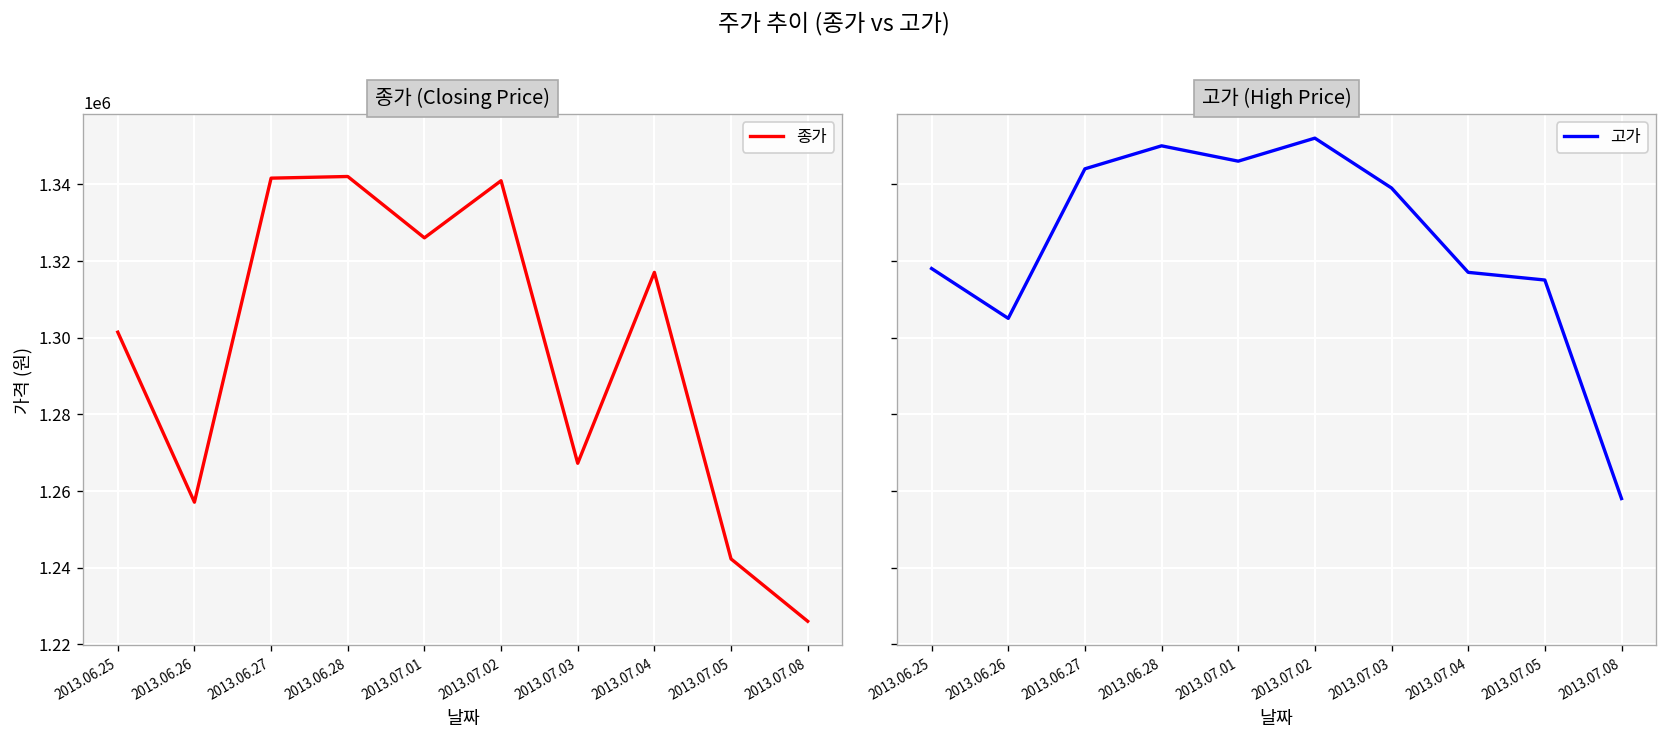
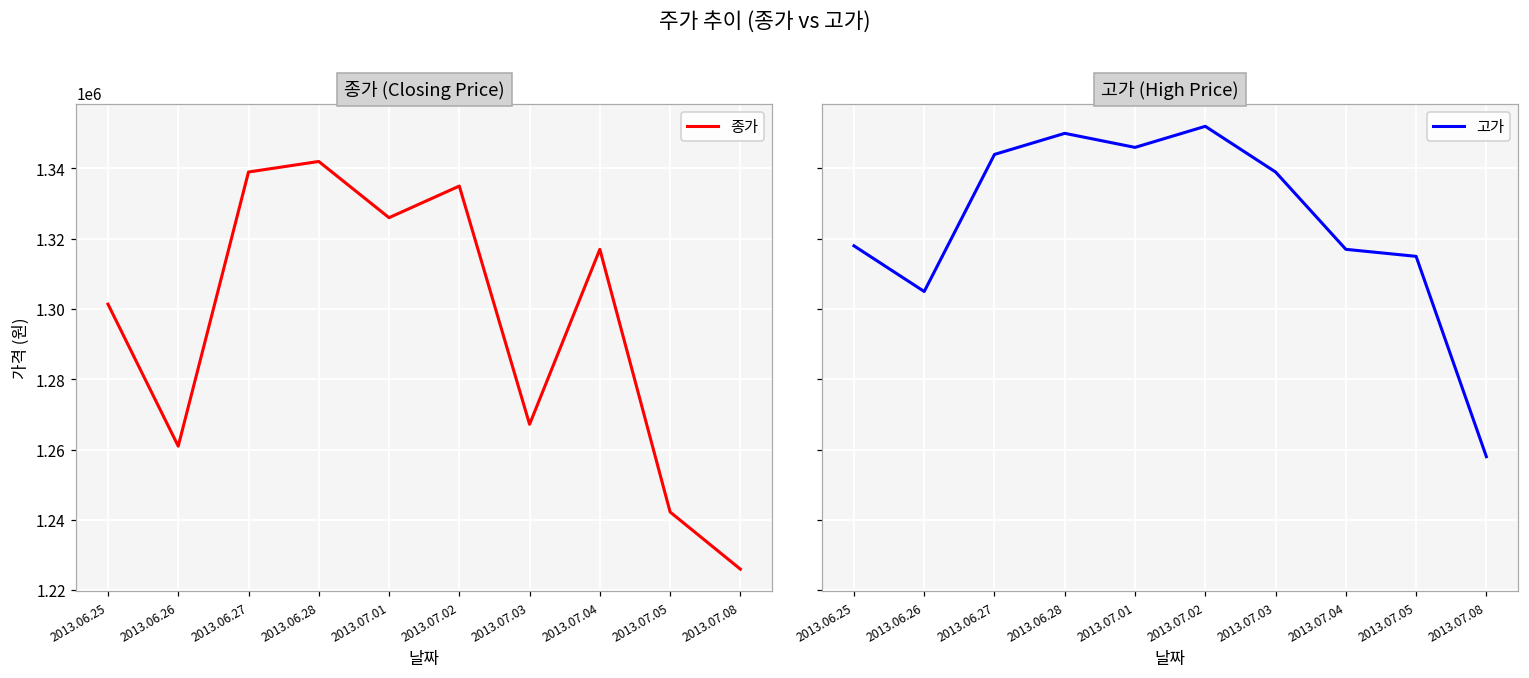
  {
    "종가 (Closing Price)": {
      "2013.06.25": 1301000,
-     "2013.06.26": 1257000,
-     "2013.06.27": 1342000,
+     "2013.06.26": 1261000,
+     "2013.06.27": 1339000,
      "2013.06.28": 1342000,
      "2013.07.01": 1326000,
-     "2013.07.02": 1341000,
+     "2013.07.02": 1335000,
      "2013.07.03": 1267000,
      "2013.07.04": 1317000,
      "2013.07.05": 1242000,
      "2013.07.08": 1226000
    }
  }
